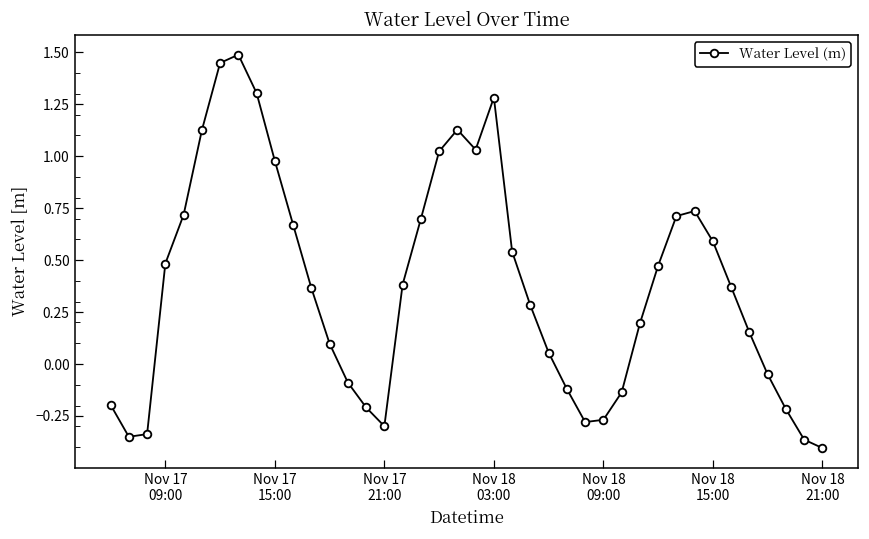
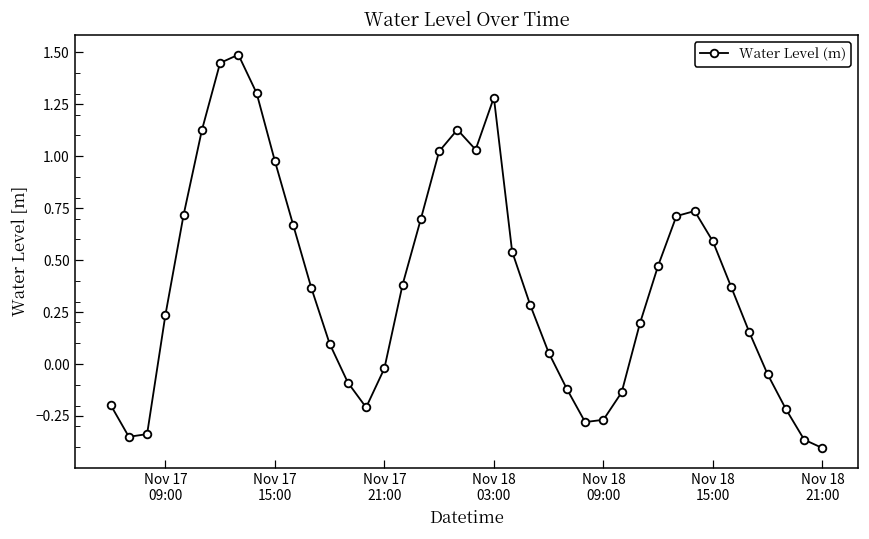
  {
-   "Nov 17 09:00": 0.48,
+   "Nov 17 09:00": 0.23,
    "Nov 17 15:00": 0.98,
-   "Nov 17 21:00": -0.30,
+   "Nov 17 21:00": -0.02,
    "Nov 18 03:00": 1.28,
    "Nov 18 09:00": -0.27,
    "Nov 18 15:00": 0.59,
    "Nov 18 21:00": -0.40
  }
